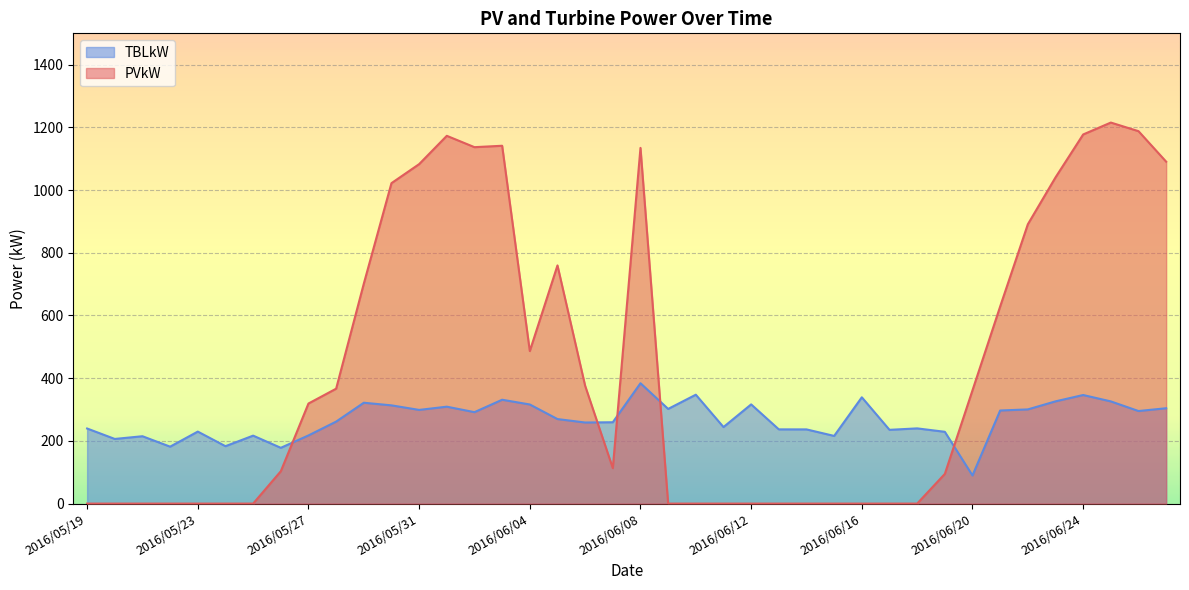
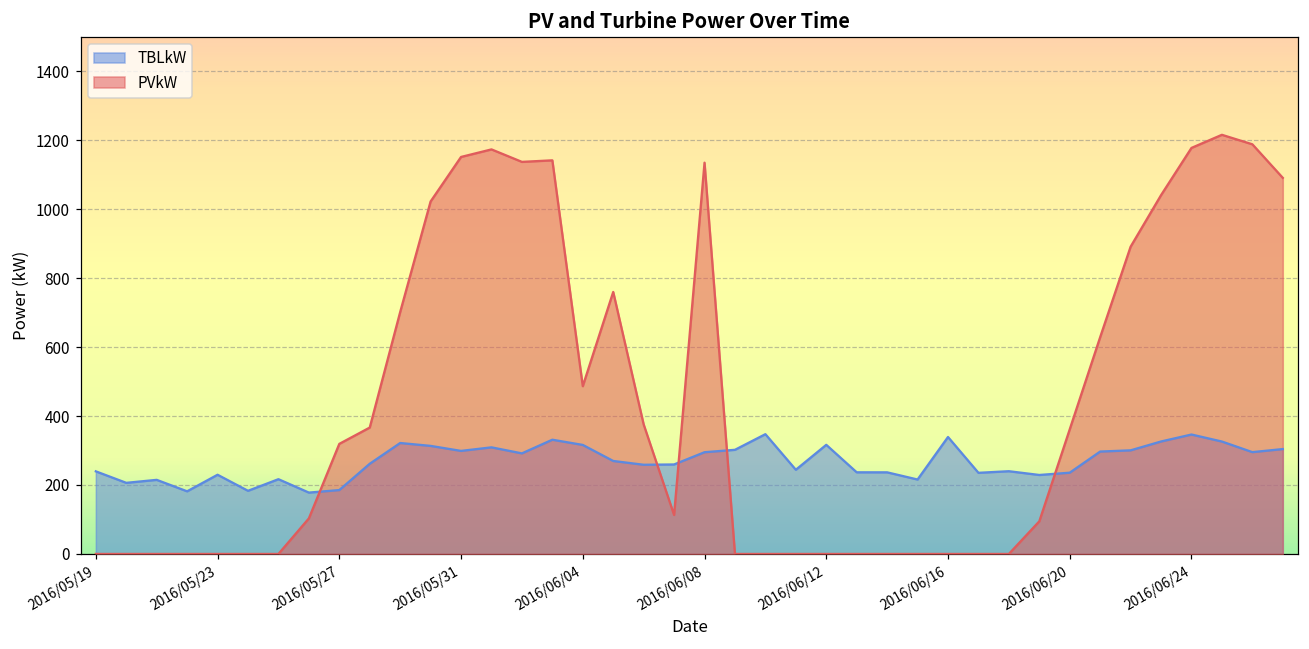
  {
    "TBLkW": {
      "2016/05/19": 240,
      "2016/05/23": 230,
-     "2016/05/27": 220,
+     "2016/05/27": 190,
      "2016/05/31": 300,
      "2016/06/04": 320,
-     "2016/06/08": 380,
+     "2016/06/08": 290,
      "2016/06/12": 320,
      "2016/06/16": 340,
-     "2016/06/20": 90,
+     "2016/06/20": 240,
      "2016/06/24": 350
    },
    "PVkW": {
      "2016/05/19": 0,
      "2016/05/23": 0,
      "2016/05/27": 320,
-     "2016/05/31": 1080,
+     "2016/05/31": 1150,
      "2016/06/04": 490,
      "2016/06/08": 1130,
      "2016/06/12": 0,
      "2016/06/16": 0,
      "2016/06/20": 360,
      "2016/06/24": 1180
    }
  }
